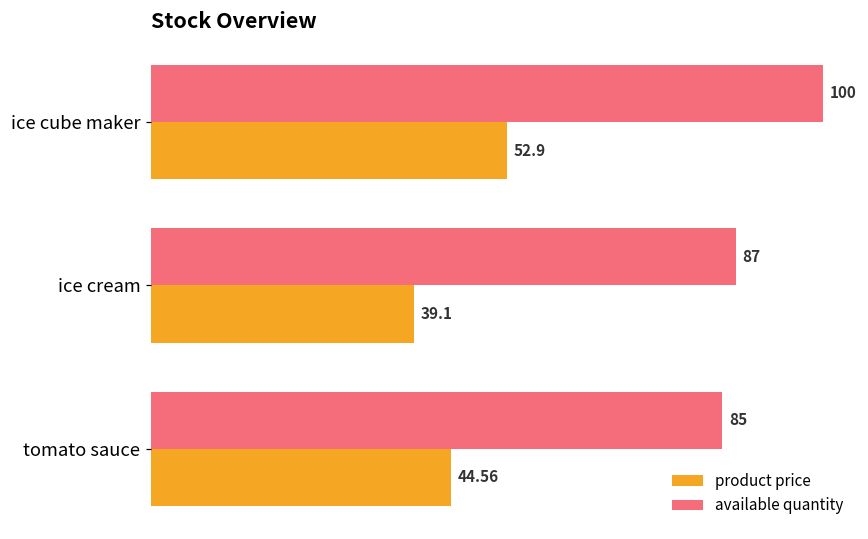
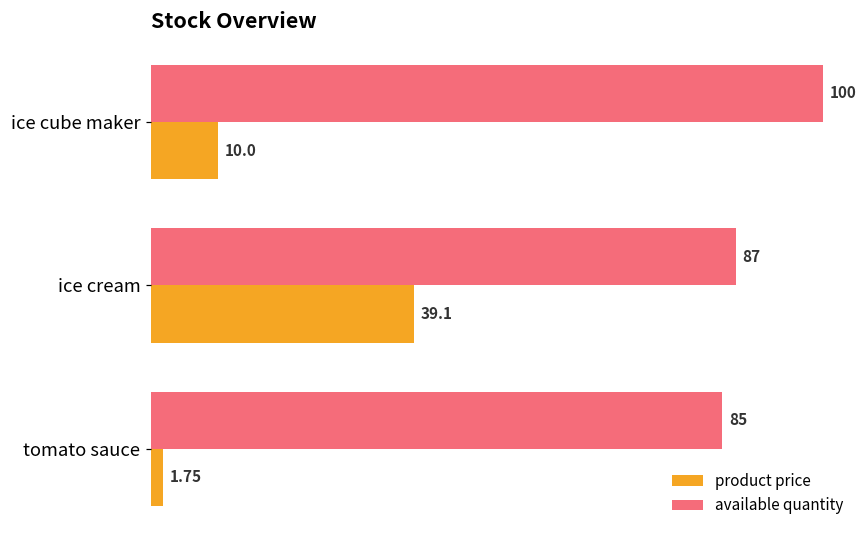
  {
    "product price": {
-     "ice cube maker": 52.9,
+     "ice cube maker": 10.0,
      "ice cream": 39.1,
-     "tomato sauce": 44.56
+     "tomato sauce": 1.75
    },
    "available quantity": {
      "ice cube maker": 100,
      "ice cream": 87,
      "tomato sauce": 85
    }
  }
